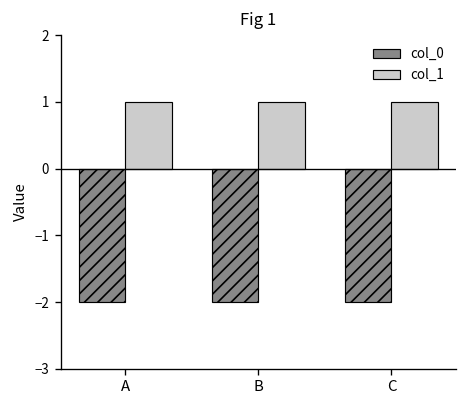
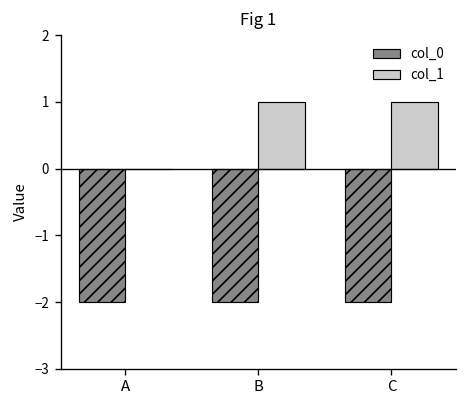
  {
    "col_0": {
      "A": -2,
      "B": -2,
      "C": -2
    },
    "col_1": {
-     "A": 1,
+     "A": 0,
      "B": 1,
      "C": 1
    }
  }
